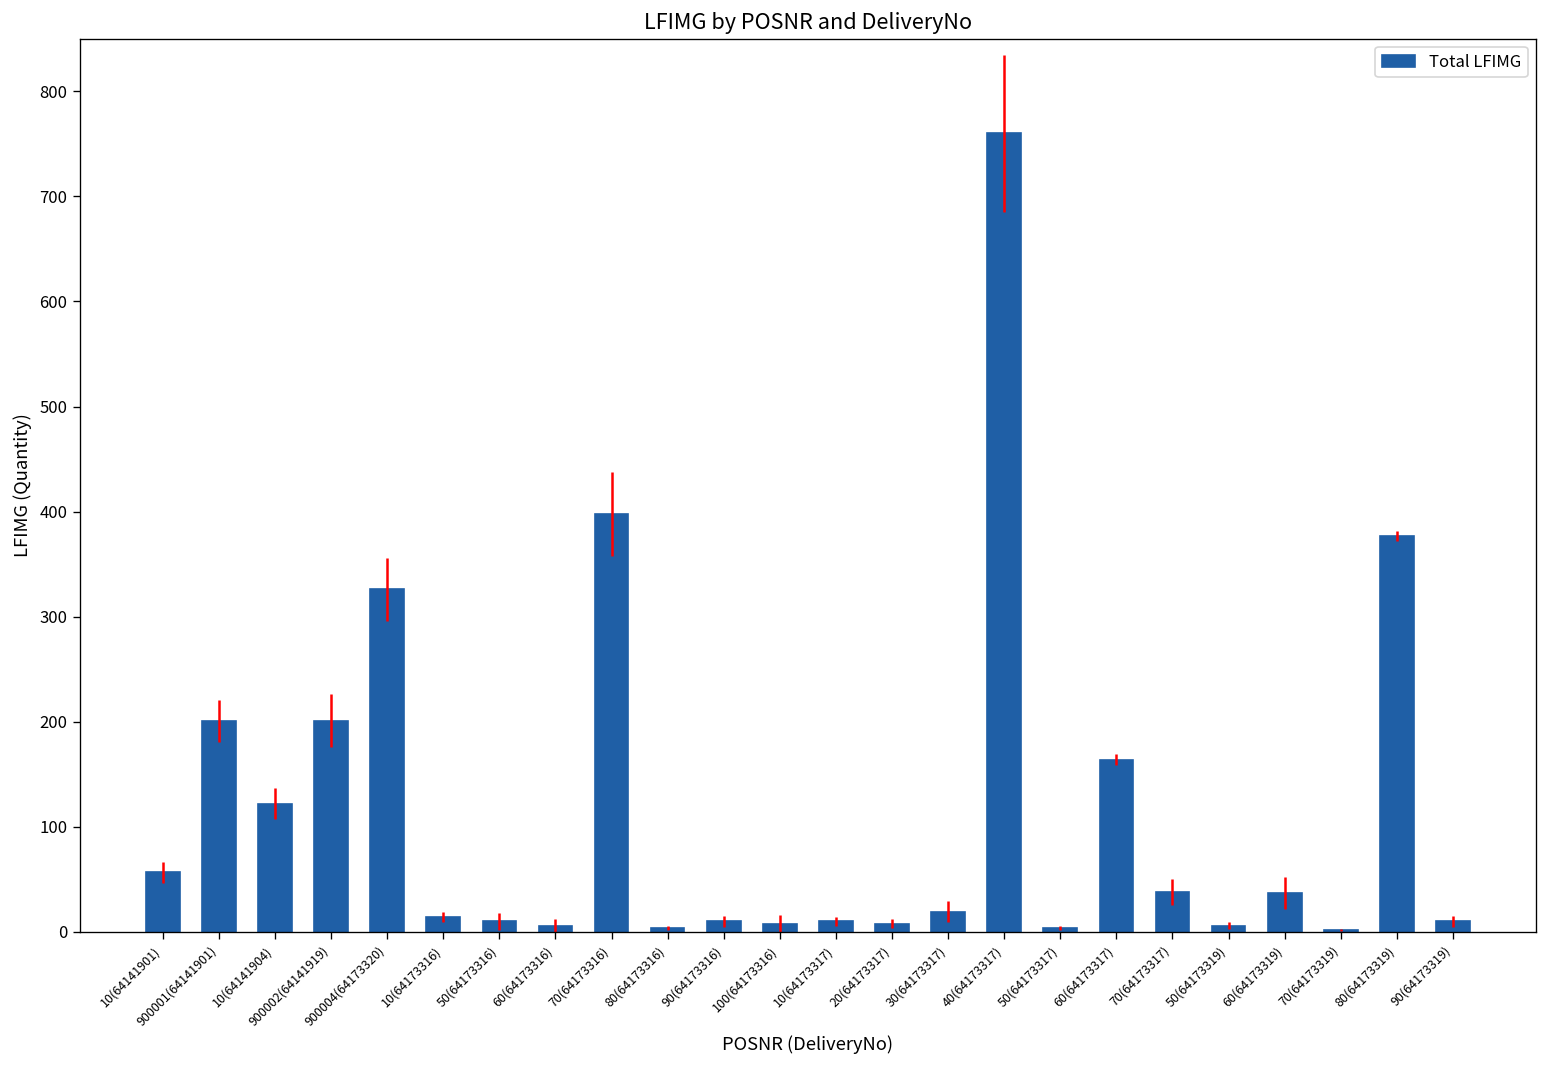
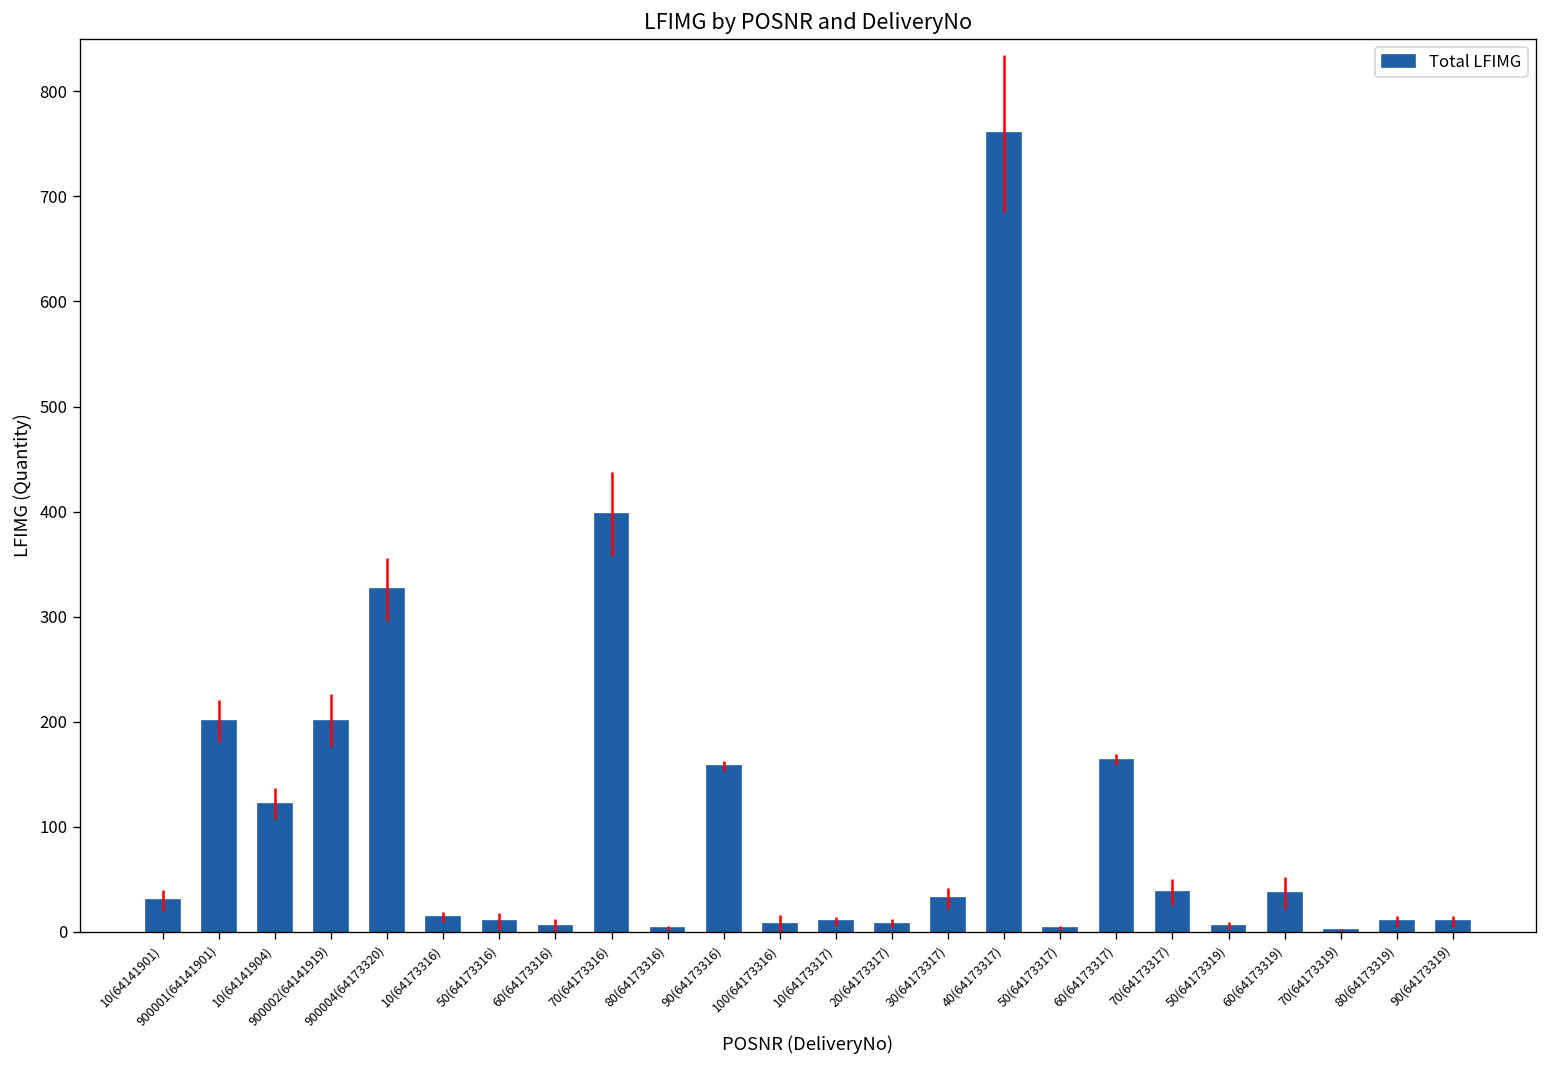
  {
-   "10(64141901)": 60,
+   "10(64141901)": 30,
    "900001(64141901)": 200,
    "10(64141904)": 120,
    "900002(64141919)": 200,
    "900004(64173320)": 330,
    "10(64173316)": 10,
    "50(64173316)": 10,
    "60(64173316)": 10,
    "70(64173316)": 400,
    "80(64173316)": 0,
-   "90(64173316)": 10,
+   "90(64173316)": 160,
    "100(64173316)": 10,
    "10(64173317)": 10,
    "20(64173317)": 10,
-   "30(64173317)": 20,
+   "30(64173317)": 30,
    "40(64173317)": 760,
    "50(64173317)": 0,
    "60(64173317)": 160,
    "70(64173317)": 40,
    "50(64173319)": 10,
    "60(64173319)": 40,
-   "80(64173319)": 380,
+   "80(64173319)": 10,
    "90(64173319)": 10
  }
